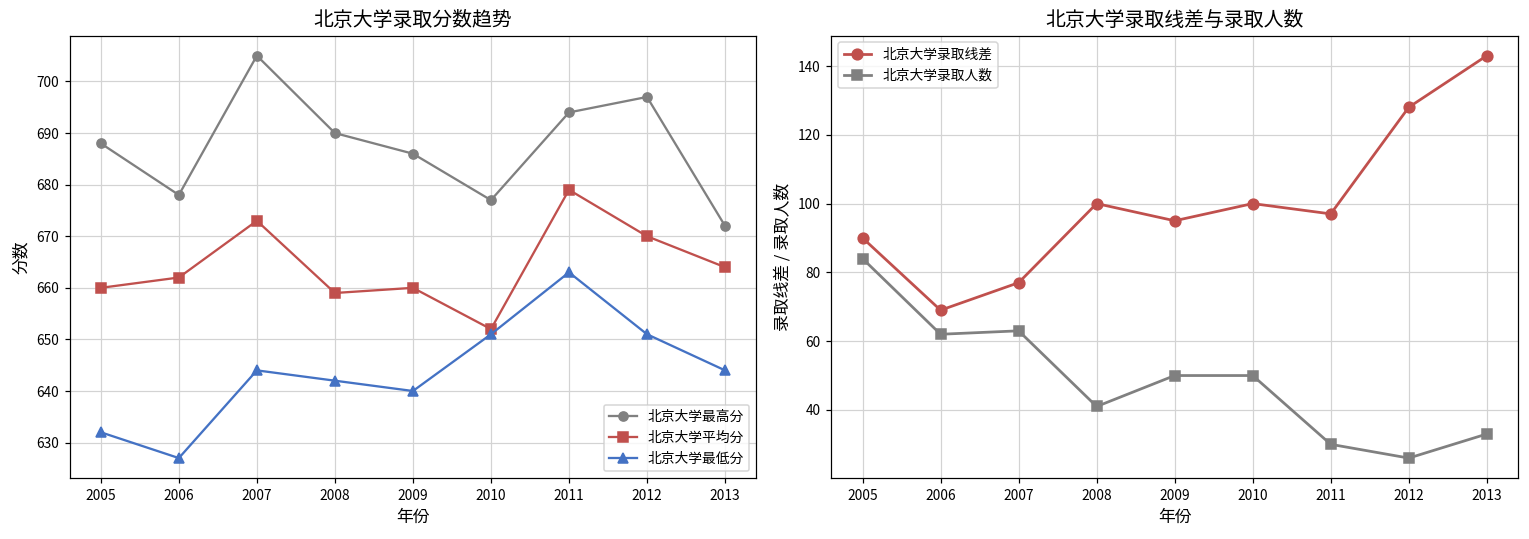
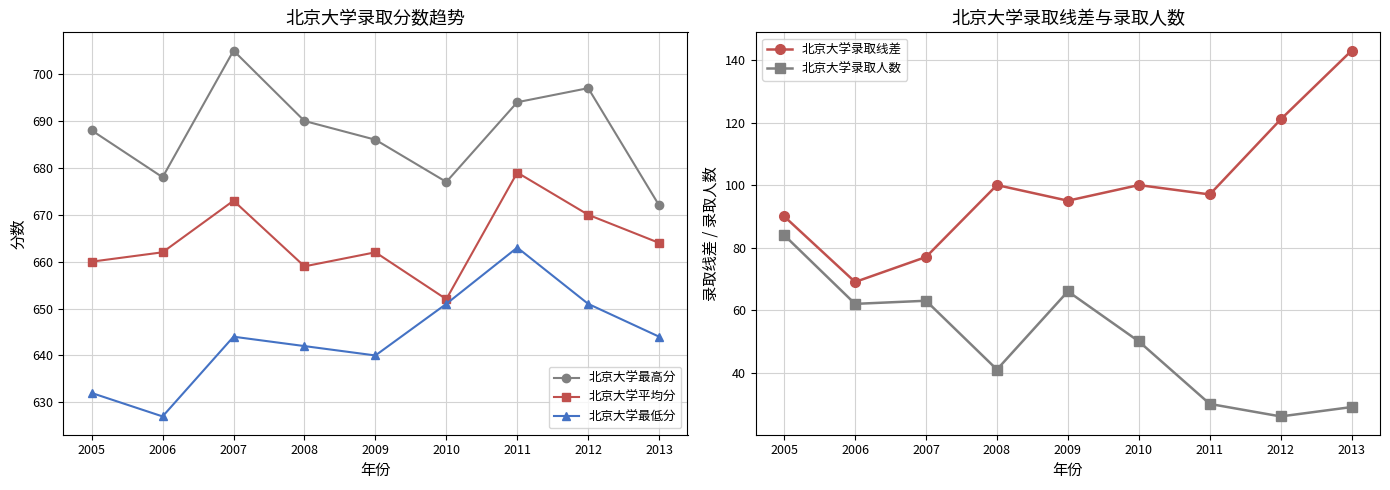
  {
    "北京大学录取分数趋势": {
      "北京大学最高分": {
        "2005": 688,
        "2006": 678,
        "2007": 705,
        "2008": 690,
        "2009": 686,
        "2010": 677,
        "2011": 694,
        "2012": 697,
        "2013": 672
      },
      "北京大学平均分": {
        "2005": 660,
        "2006": 662,
        "2007": 673,
        "2008": 659,
-       "2009": 660,
+       "2009": 662,
        "2010": 652,
        "2011": 679,
        "2012": 670,
        "2013": 664
      },
      "北京大学最低分": {
        "2005": 632,
        "2006": 627,
        "2007": 644,
        "2008": 642,
        "2009": 640,
        "2010": 651,
        "2011": 663,
        "2012": 651,
        "2013": 644
      }
    },
    "北京大学录取线差与录取人数": {
      "北京大学录取线差": {
        "2005": 90,
        "2006": 69,
        "2007": 77,
        "2008": 100,
        "2009": 95,
        "2010": 100,
        "2011": 97,
-       "2012": 128,
+       "2012": 121,
        "2013": 143
      },
      "北京大学录取人数": {
        "2005": 84,
        "2006": 62,
        "2007": 63,
        "2008": 41,
-       "2009": 50,
+       "2009": 66,
        "2010": 50,
        "2011": 30,
        "2012": 26,
-       "2013": 33
+       "2013": 29
      }
    }
  }
